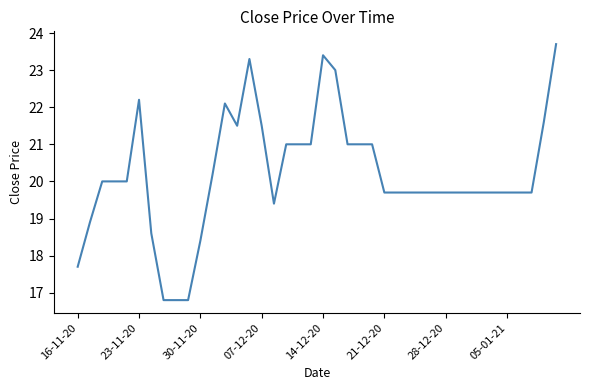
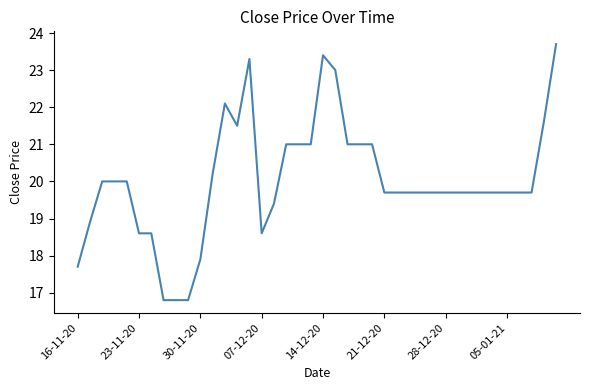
  {
    "16-11-20": 17.7,
-   "23-11-20": 22.2,
-   "30-11-20": 18.4,
-   "07-12-20": 21.5,
+   "23-11-20": 18.6,
+   "30-11-20": 17.9,
+   "07-12-20": 18.6,
    "14-12-20": 23.4,
    "21-12-20": 19.7,
    "28-12-20": 19.7,
    "05-01-21": 19.7
  }
